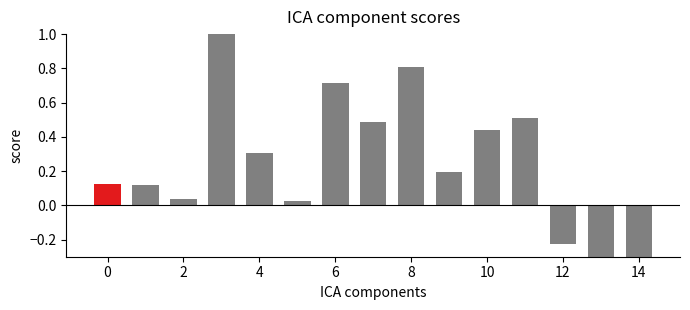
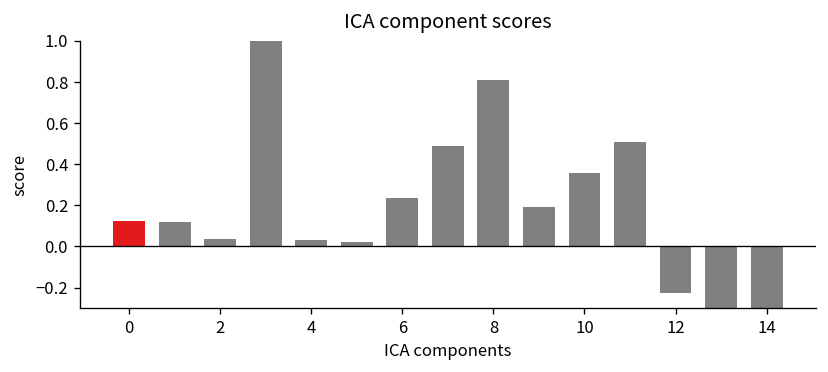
  {
    "0": 0.13,
    "2": 0.04,
-   "4": 0.31,
-   "6": 0.72,
+   "4": 0.03,
+   "6": 0.23,
    "8": 0.81,
-   "10": 0.44,
+   "10": 0.36,
    "12": -0.23
  }
